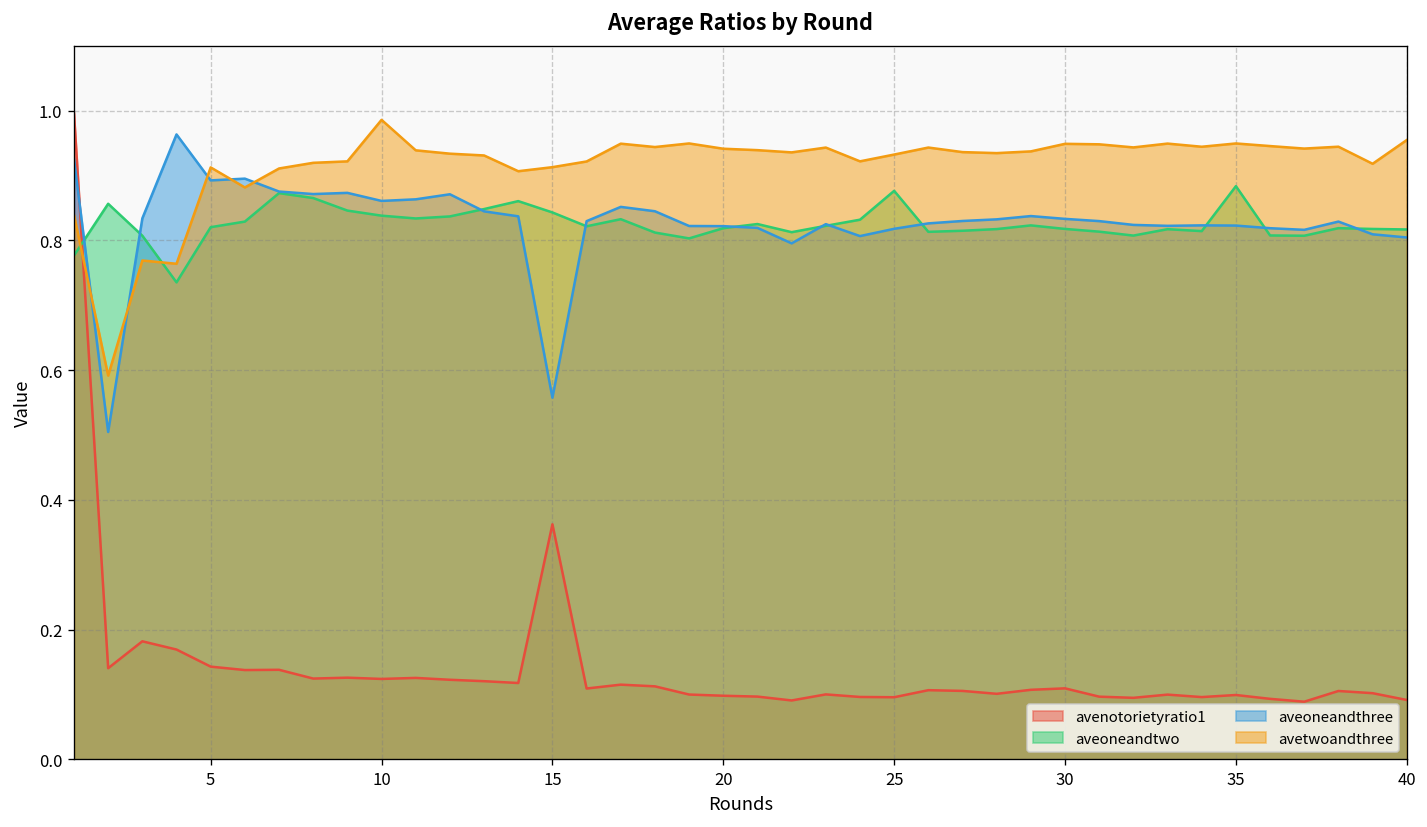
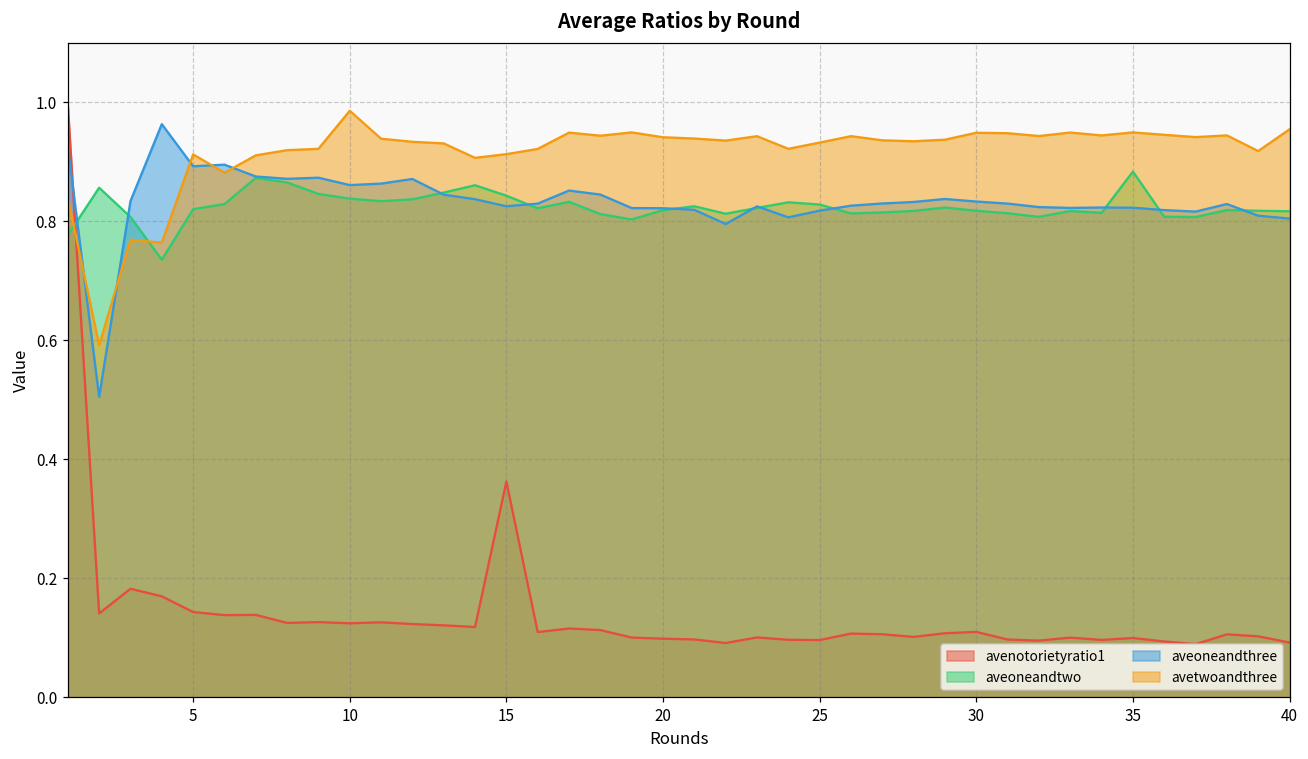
  {
    "avenotorietyratio1": {
      "5": 0.14,
      "10": 0.12,
      "15": 0.36,
      "20": 0.10,
      "25": 0.10,
      "30": 0.11,
      "35": 0.10,
      "40": 0.09
    },
    "aveoneandtwo": {
      "5": 0.82,
      "10": 0.84,
      "15": 0.84,
-     "25": 0.88,
+     "25": 0.83,
      "30": 0.82,
      "35": 0.88,
      "40": 0.82
    },
    "aveoneandthree": {
      "5": 0.89,
      "10": 0.86,
-     "15": 0.56,
+     "15": 0.83,
      "25": 0.82,
      "30": 0.83,
      "35": 0.82,
      "40": 0.80
    },
    "avetwoandthree": {
      "5": 0.91,
      "10": 0.99,
      "15": 0.91,
      "20": 0.94,
      "25": 0.93,
      "30": 0.95,
      "35": 0.95,
      "40": 0.95
    }
  }
